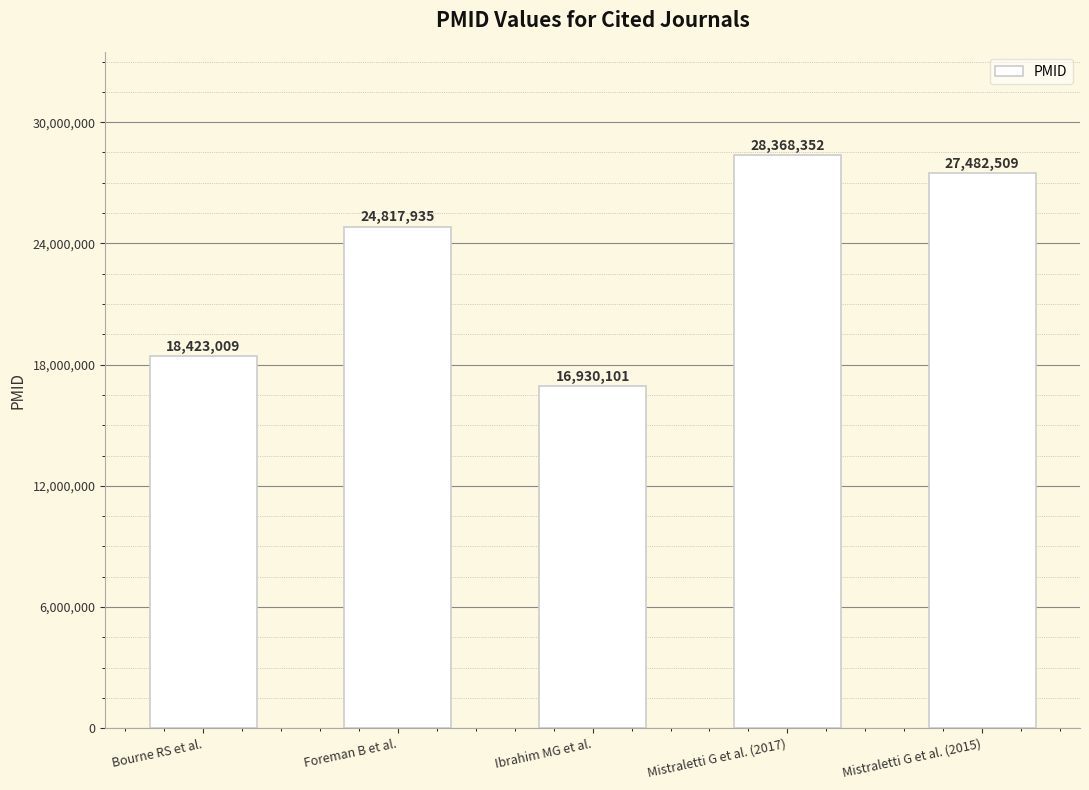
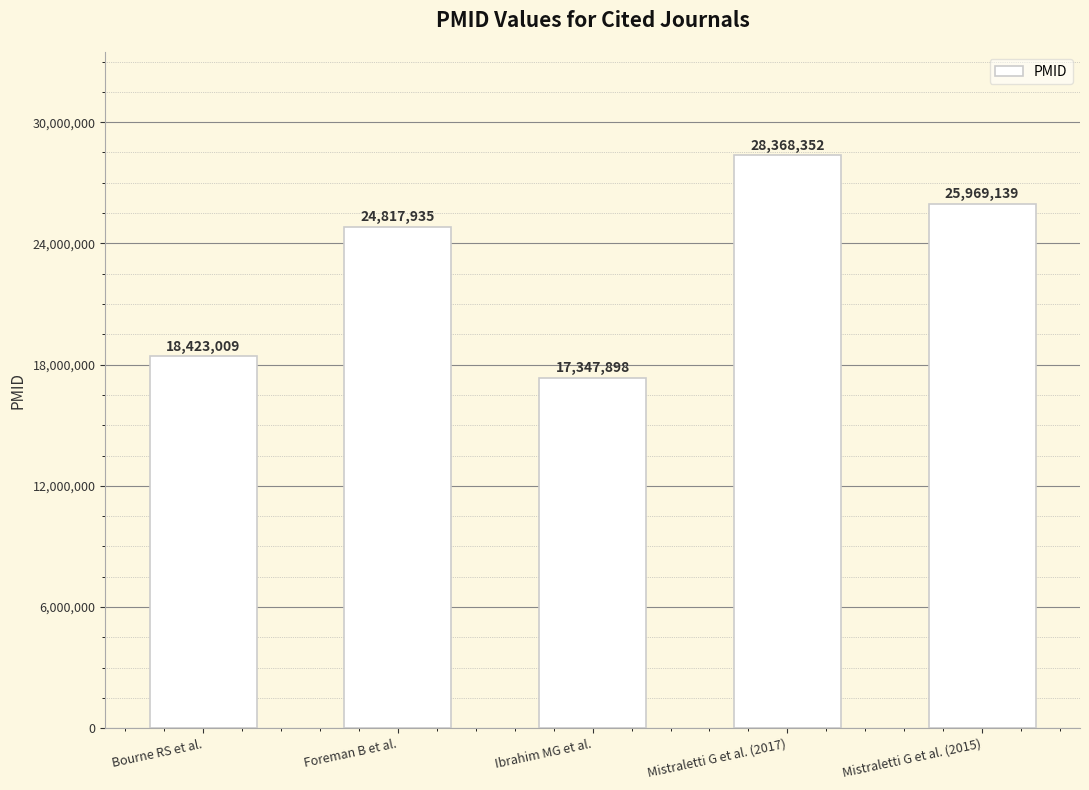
  {
    "Bourne RS et al.": "18,423,009",
    "Foreman B et al.": "24,817,935",
-   "Ibrahim MG et al.": "16,930,101",
+   "Ibrahim MG et al.": "17,347,898",
    "Mistraletti G et al. (2017)": "28,368,352",
-   "Mistraletti G et al. (2015)": "27,482,509"
+   "Mistraletti G et al. (2015)": "25,969,139"
  }
